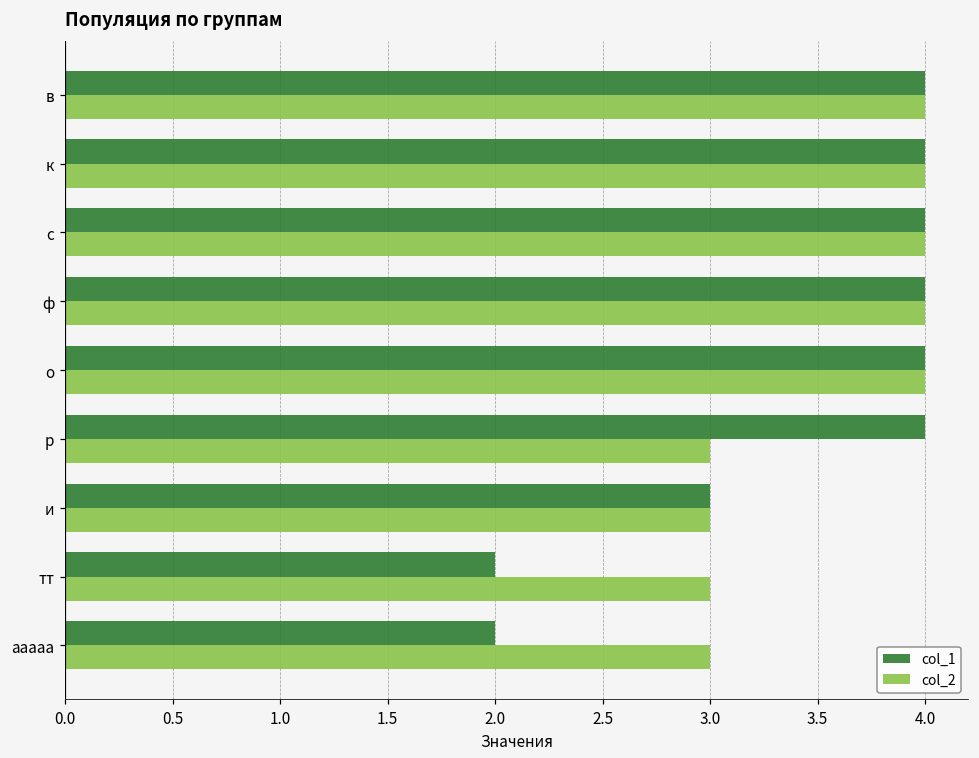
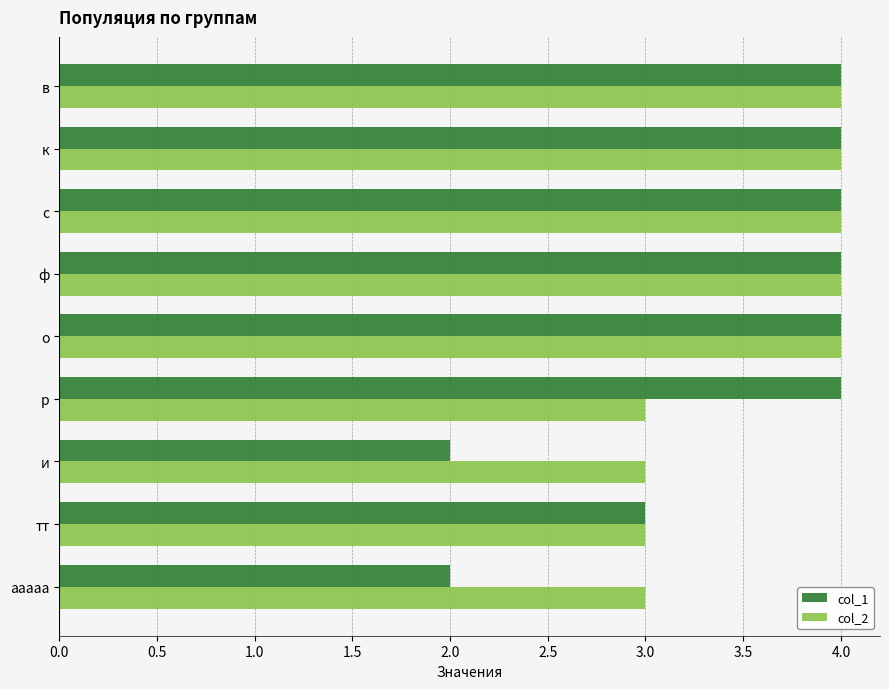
  {
    "col_1": {
      "в": 4,
      "к": 4,
      "с": 4,
      "ф": 4,
      "о": 4,
      "р": 4,
-     "и": 3,
-     "тт": 2,
+     "и": 2,
+     "тт": 3,
      "ааааа": 2
    },
    "col_2": {
      "в": 4,
      "к": 4,
      "с": 4,
      "ф": 4,
      "о": 4,
      "р": 3,
      "и": 3,
      "тт": 3,
      "ааааа": 3
    }
  }
